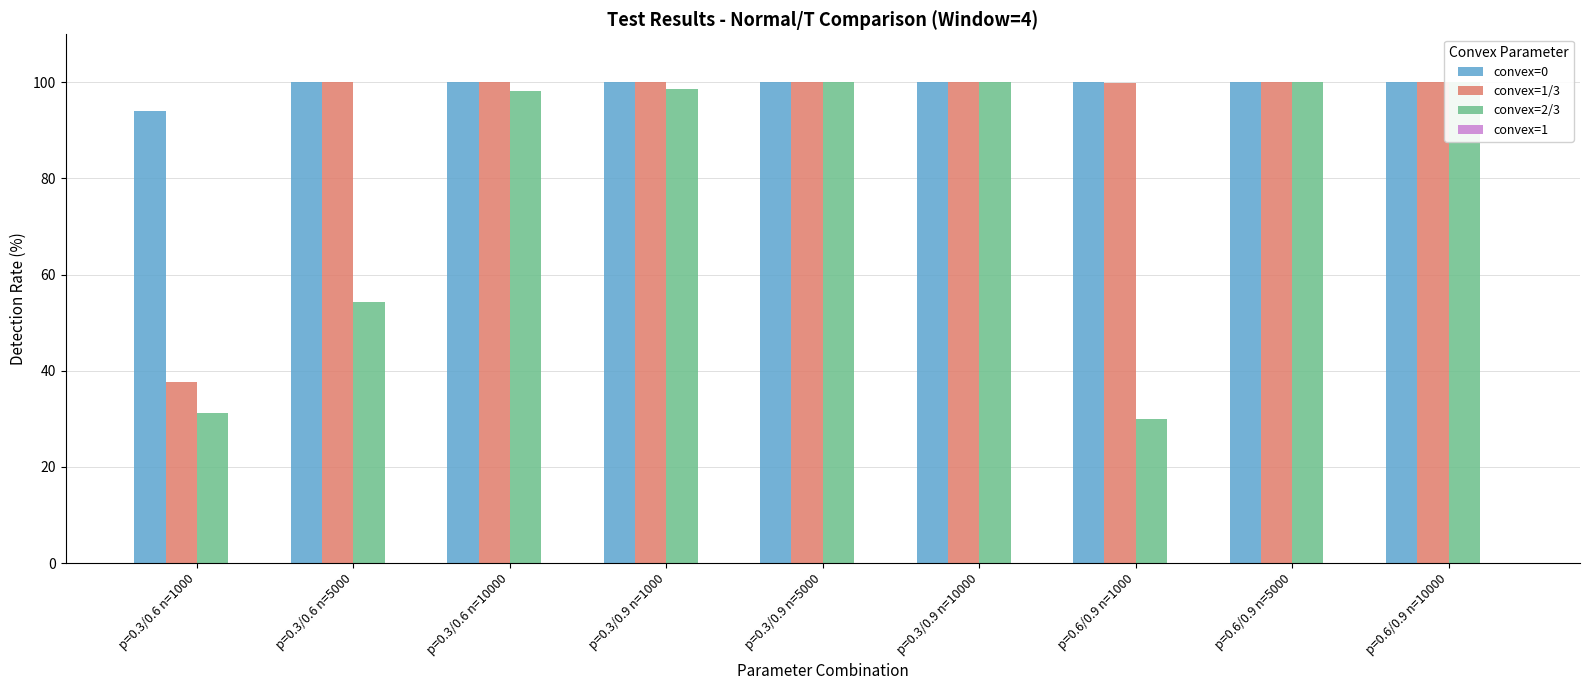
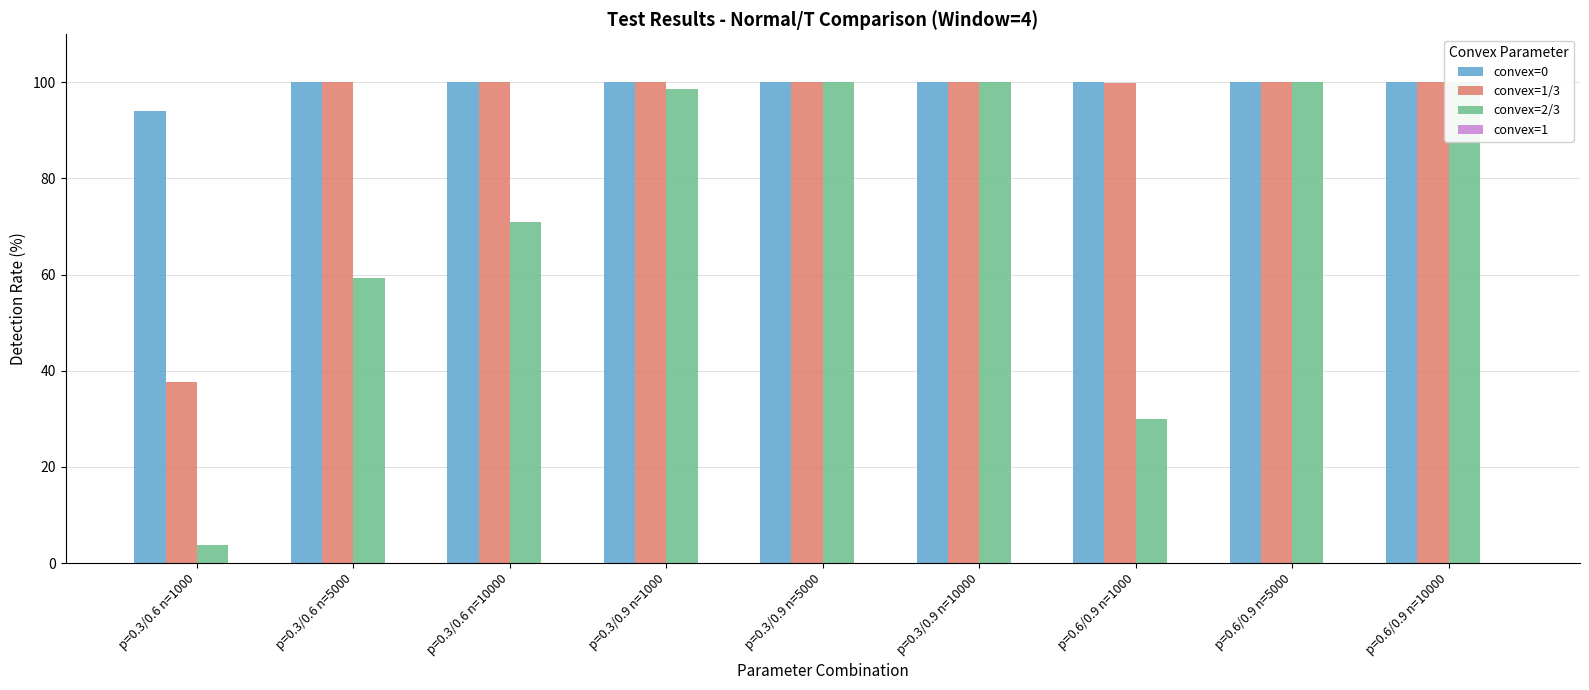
  {
    "convex=0": {
      "p=0.3/0.6 n=1000": 94,
      "p=0.3/0.6 n=5000": 100,
      "p=0.3/0.6 n=10000": 100,
      "p=0.3/0.9 n=1000": 100,
      "p=0.3/0.9 n=5000": 100,
      "p=0.3/0.9 n=10000": 100,
      "p=0.6/0.9 n=1000": 100,
      "p=0.6/0.9 n=5000": 100,
      "p=0.6/0.9 n=10000": 100
    },
    "convex=1/3": {
      "p=0.3/0.6 n=1000": 38,
      "p=0.3/0.6 n=5000": 100,
      "p=0.3/0.6 n=10000": 100,
      "p=0.3/0.9 n=1000": 100,
      "p=0.3/0.9 n=5000": 100,
      "p=0.3/0.9 n=10000": 100,
      "p=0.6/0.9 n=1000": 100,
      "p=0.6/0.9 n=5000": 100,
      "p=0.6/0.9 n=10000": 100
    },
    "convex=2/3": {
-     "p=0.3/0.6 n=1000": 31,
-     "p=0.3/0.6 n=5000": 54,
-     "p=0.3/0.6 n=10000": 98,
+     "p=0.3/0.6 n=1000": 4,
+     "p=0.3/0.6 n=5000": 59,
+     "p=0.3/0.6 n=10000": 71,
      "p=0.3/0.9 n=1000": 99,
      "p=0.3/0.9 n=5000": 100,
      "p=0.3/0.9 n=10000": 100,
      "p=0.6/0.9 n=1000": 30,
      "p=0.6/0.9 n=5000": 100
    },
    "convex=1": {
      "p=0.3/0.6 n=1000": 0,
      "p=0.3/0.6 n=5000": 0,
      "p=0.3/0.6 n=10000": 0,
      "p=0.3/0.9 n=1000": 0,
      "p=0.3/0.9 n=5000": 0,
      "p=0.3/0.9 n=10000": 0,
      "p=0.6/0.9 n=1000": 0,
      "p=0.6/0.9 n=5000": 0,
      "p=0.6/0.9 n=10000": 0
    }
  }
